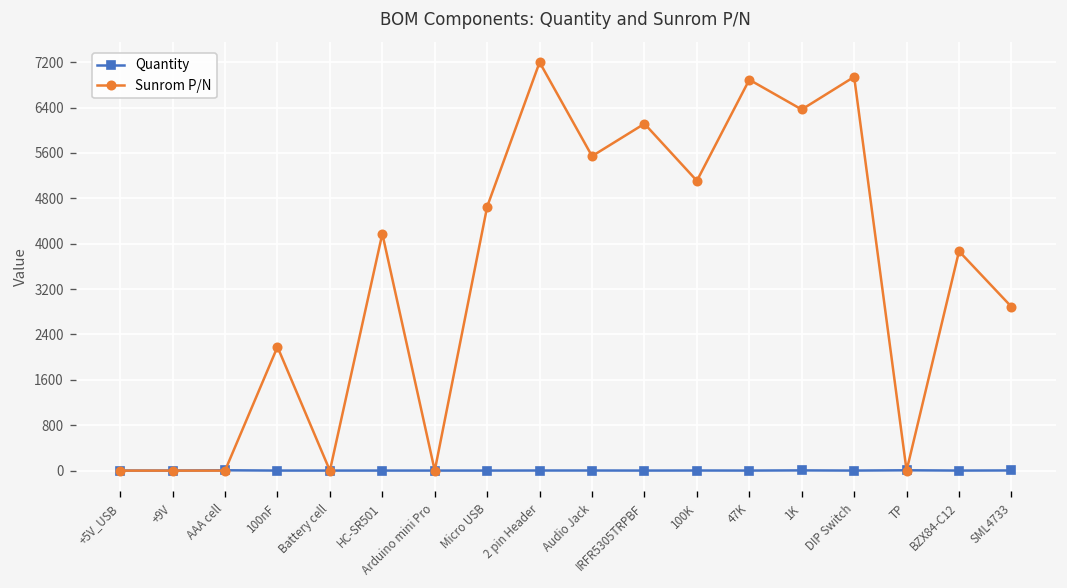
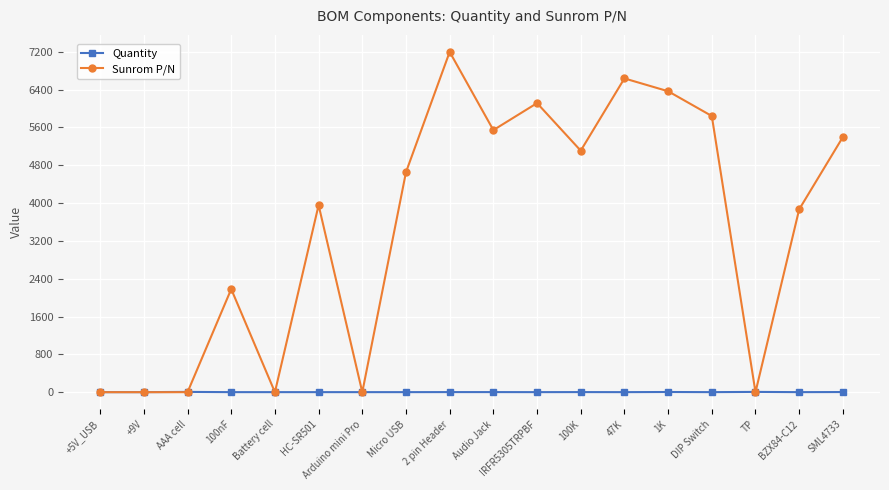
  {
    "Quantity": {
      "100nF": 0,
      "HC-SR501": 0,
      "Micro USB": 0,
      "2 pin Header": 0,
      "Audio Jack": 0,
      "IRFR5305TRPBF": 0,
      "100K": 0,
      "47K": 0,
      "1K": 0,
      "DIP Switch": 0,
      "BZX84-C12": 0,
      "SML4733": 0
    },
    "Sunrom P/N": {
      "100nF": 2200,
-     "HC-SR501": 4200,
+     "HC-SR501": 4000,
      "Micro USB": 4700,
      "2 pin Header": 7200,
      "Audio Jack": 5500,
      "IRFR5305TRPBF": 6100,
      "100K": 5100,
-     "47K": 6900,
+     "47K": 6600,
      "1K": 6400,
-     "DIP Switch": 6900,
+     "DIP Switch": 5800,
      "BZX84-C12": 3900,
-     "SML4733": 2900
+     "SML4733": 5400
    }
  }
